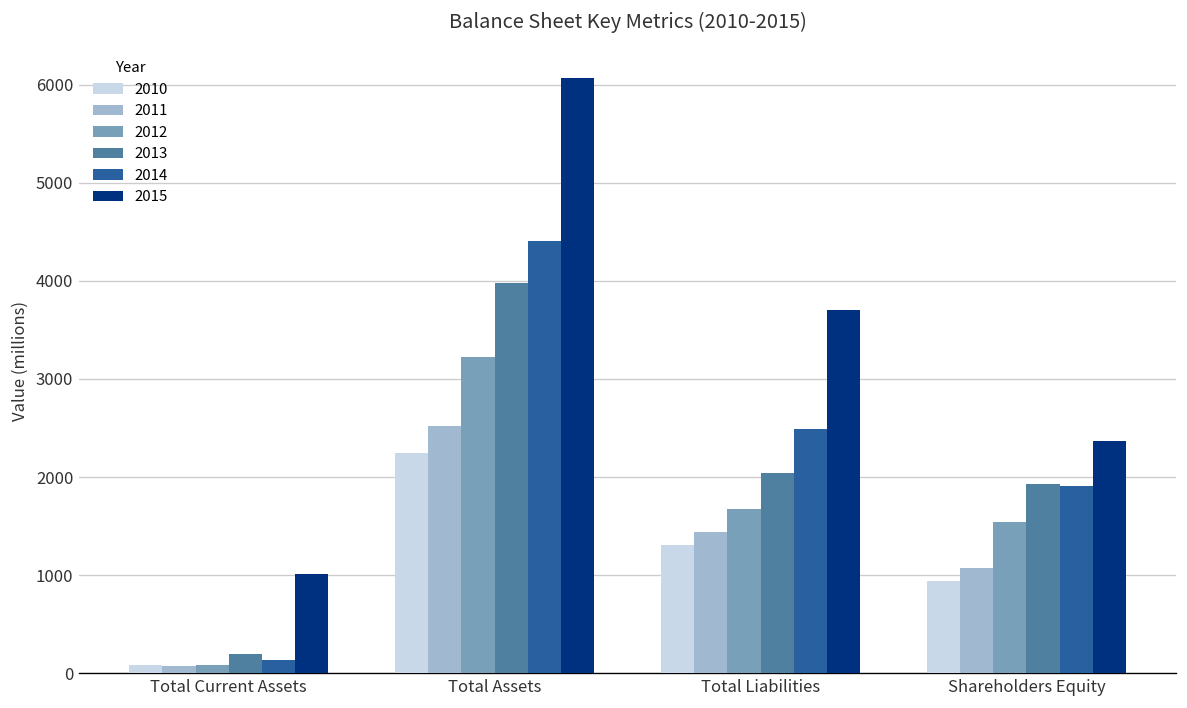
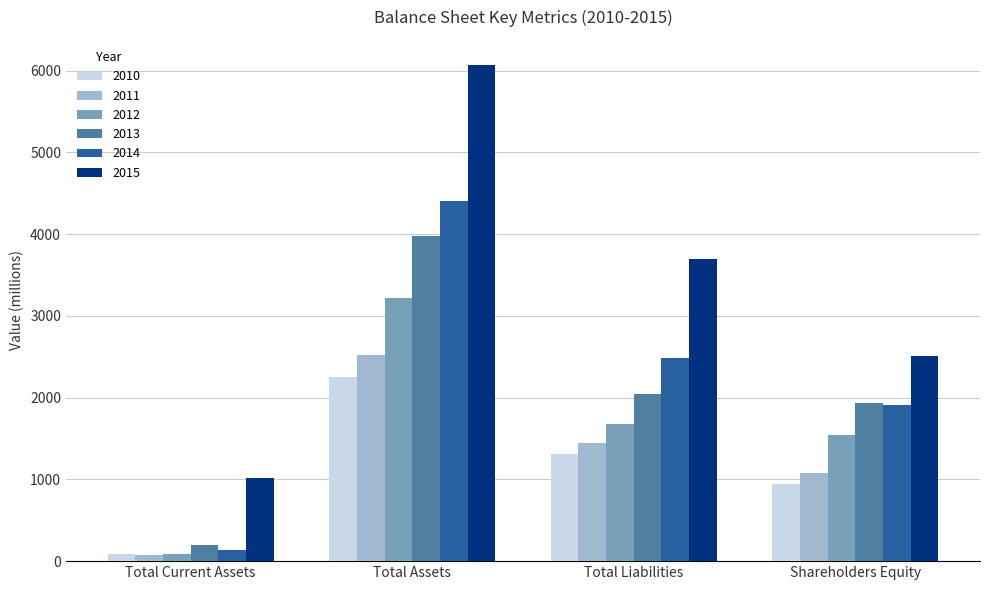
  {
    "2015": {
      "Total Current Assets": 1000,
      "Total Assets": 6100,
      "Total Liabilities": 3700,
-     "Shareholders Equity": 2400
+     "Shareholders Equity": 2500
    }
  }
